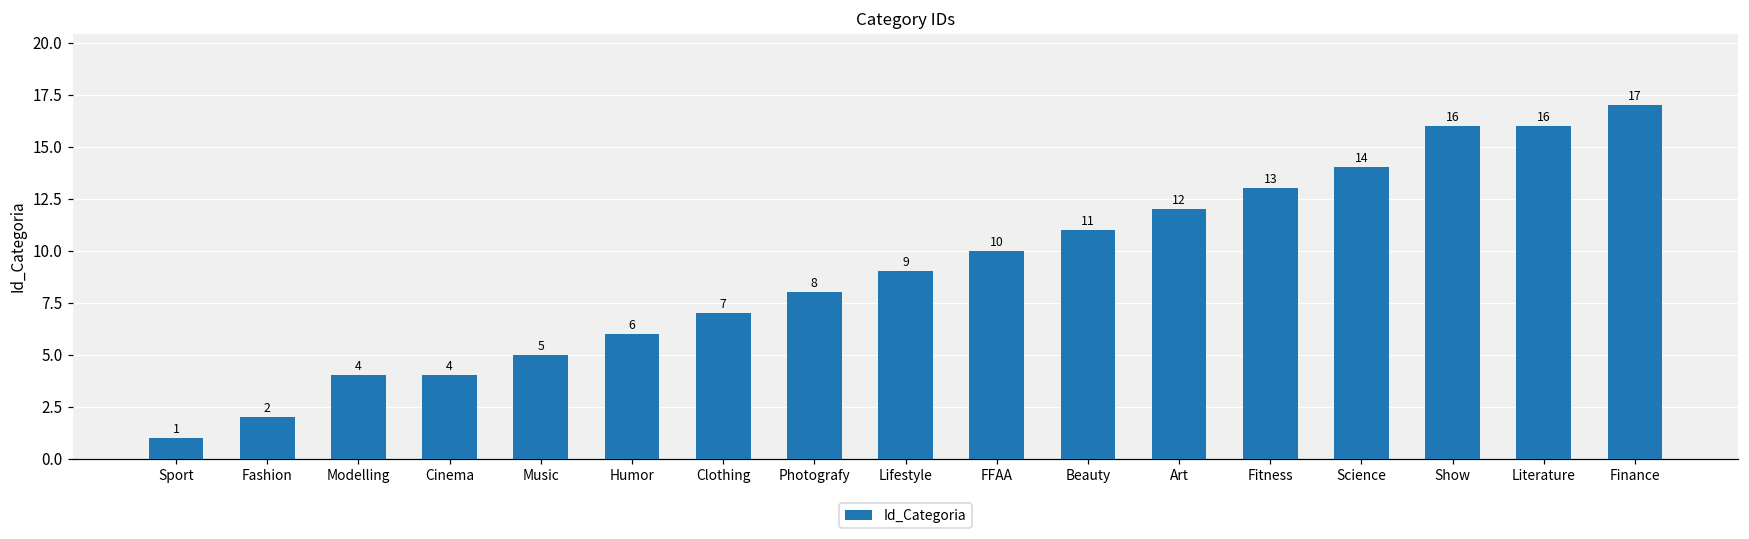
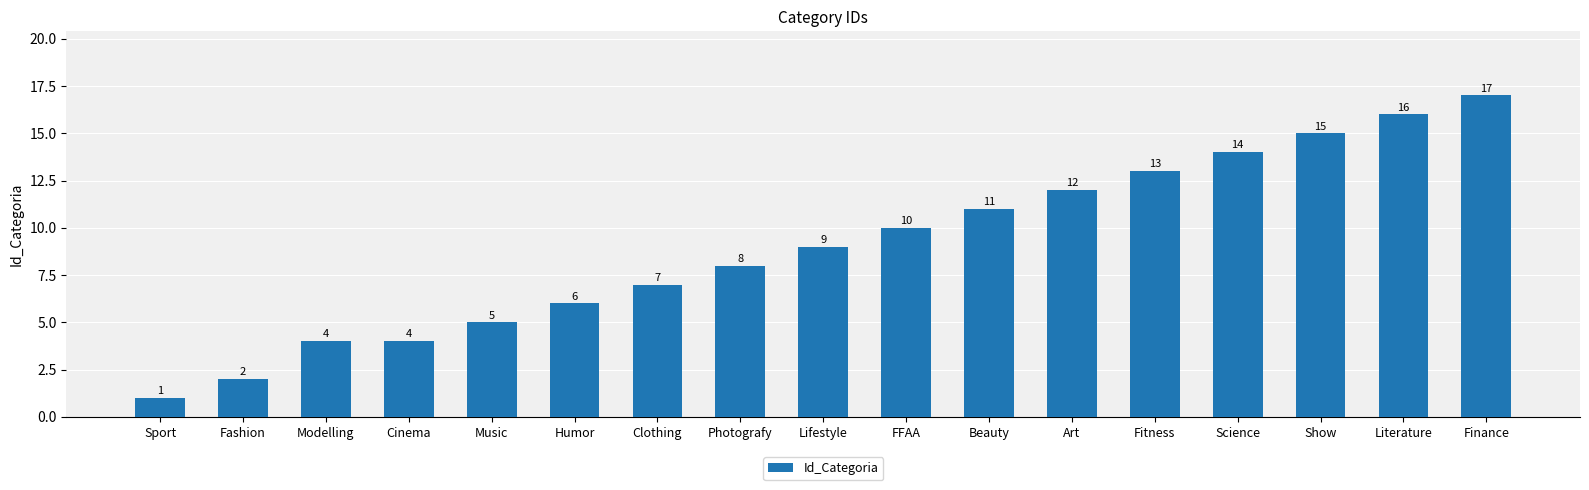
  {
    "Sport": 1,
    "Fashion": 2,
    "Modelling": 4,
    "Cinema": 4,
    "Music": 5,
    "Humor": 6,
    "Clothing": 7,
    "Photografy": 8,
    "Lifestyle": 9,
    "FFAA": 10,
    "Beauty": 11,
    "Art": 12,
    "Fitness": 13,
    "Science": 14,
-   "Show": 16,
+   "Show": 15,
    "Literature": 16,
    "Finance": 17
  }
